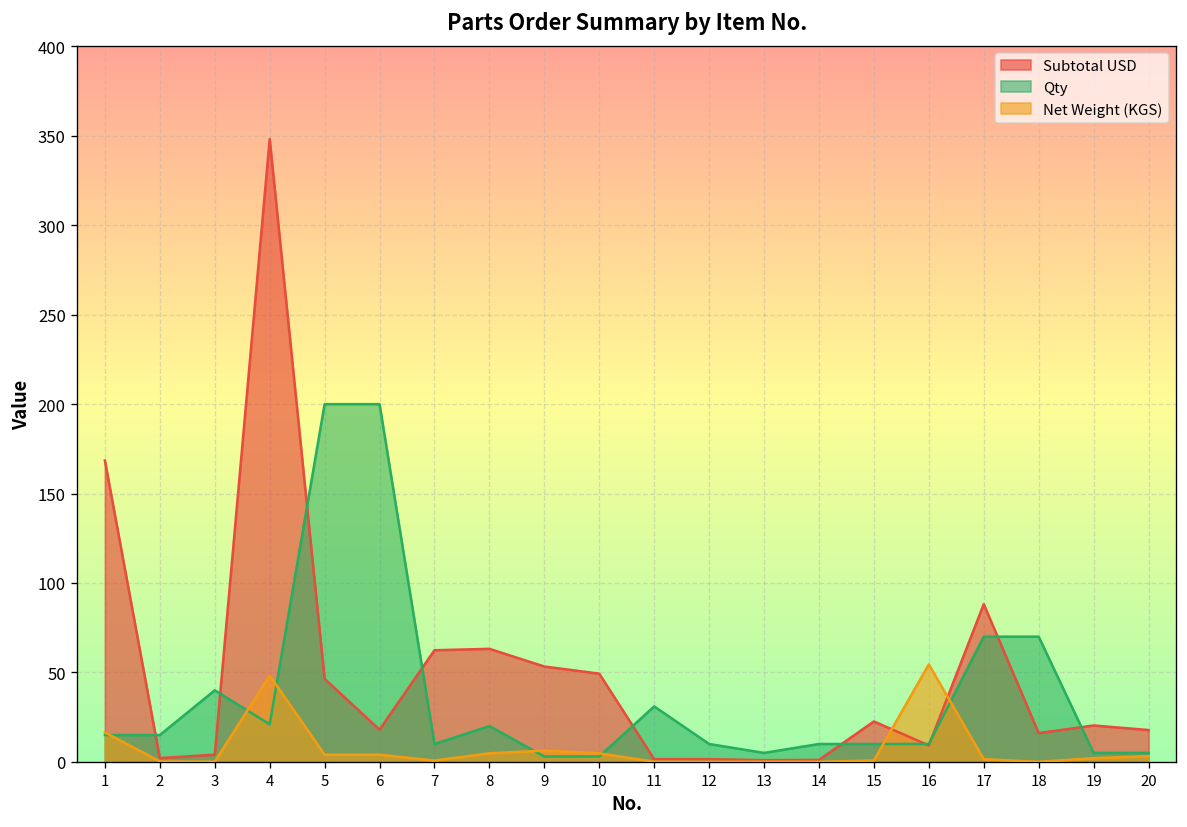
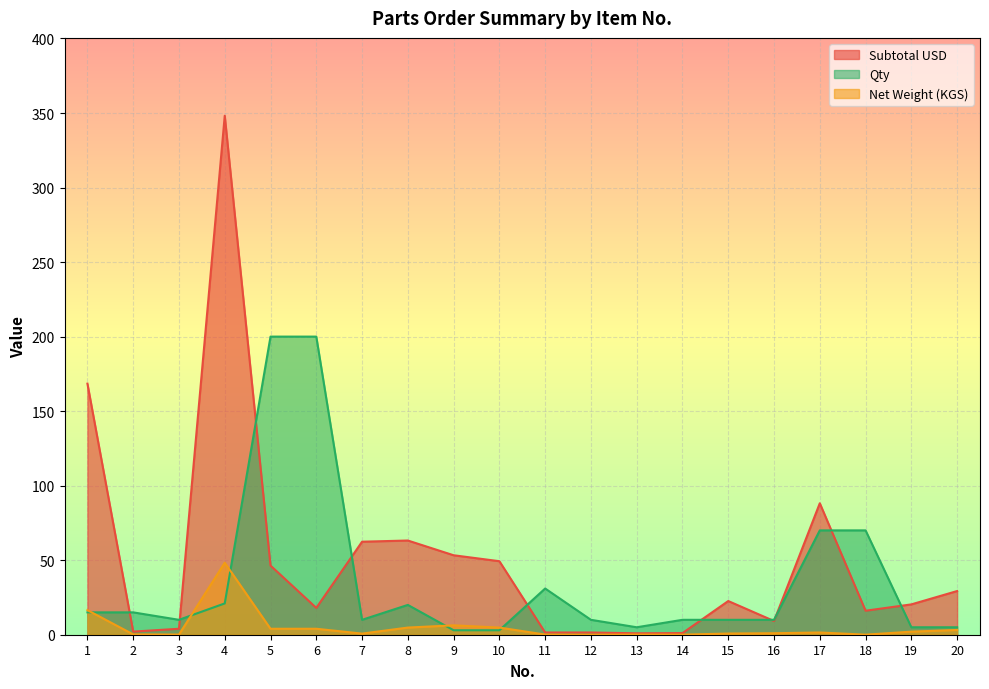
  {
    "Subtotal USD": {
      "1": 168,
      "2": 2,
      "3": 4,
      "4": 348,
      "5": 46,
      "6": 18,
      "7": 62,
      "8": 63,
      "9": 53,
      "10": 49,
      "15": 23,
      "17": 88,
      "18": 16,
      "19": 20,
-     "20": 18
+     "20": 29
    },
    "Qty": {
      "2": 15,
-     "3": 40,
+     "3": 10,
      "4": 21,
      "5": 200,
      "6": 200,
      "7": 10,
      "8": 20,
      "9": 3,
      "10": 3,
      "11": 31,
      "12": 10,
      "13": 5,
      "14": 10,
      "15": 10,
      "17": 70,
      "18": 70,
      "19": 5,
      "20": 5
    },
    "Net Weight (KGS)": {
      "2": 0,
      "3": 0,
      "4": 48,
      "5": 4,
      "6": 4,
      "7": 1,
      "8": 5,
      "9": 6,
      "10": 5,
      "15": 1,
-     "16": 55,
+     "16": 1,
      "17": 2,
      "18": 0,
      "19": 2,
      "20": 3
    }
  }
